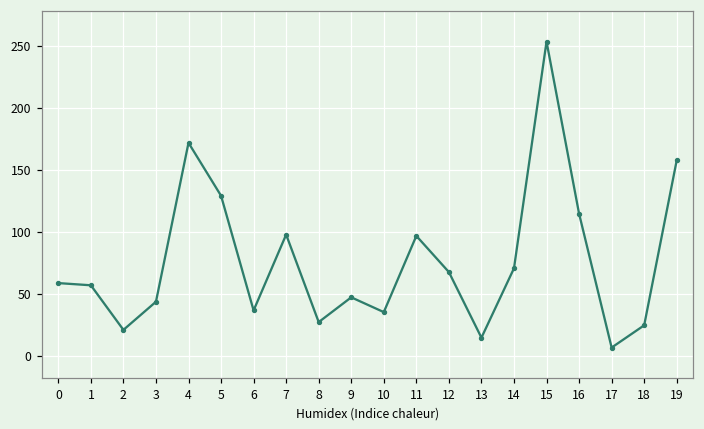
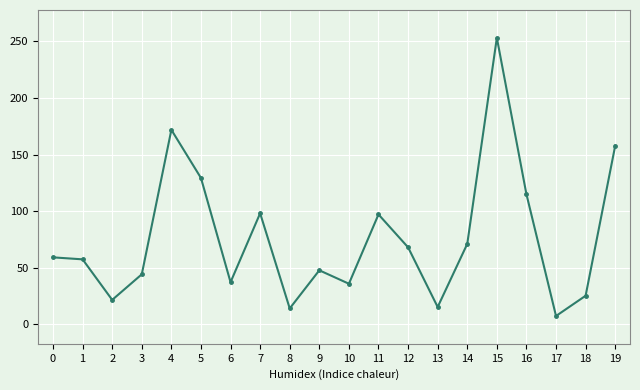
  {
    "0": 59,
    "1": 57,
    "2": 21,
    "3": 44,
    "4": 172,
    "5": 129,
    "6": 37,
    "7": 98,
-   "8": 28,
+   "8": 14,
    "9": 48,
    "10": 36,
    "11": 97,
    "12": 68,
    "13": 15,
    "14": 71,
    "15": 253,
    "16": 115,
    "17": 7,
    "18": 25,
    "19": 158
  }
